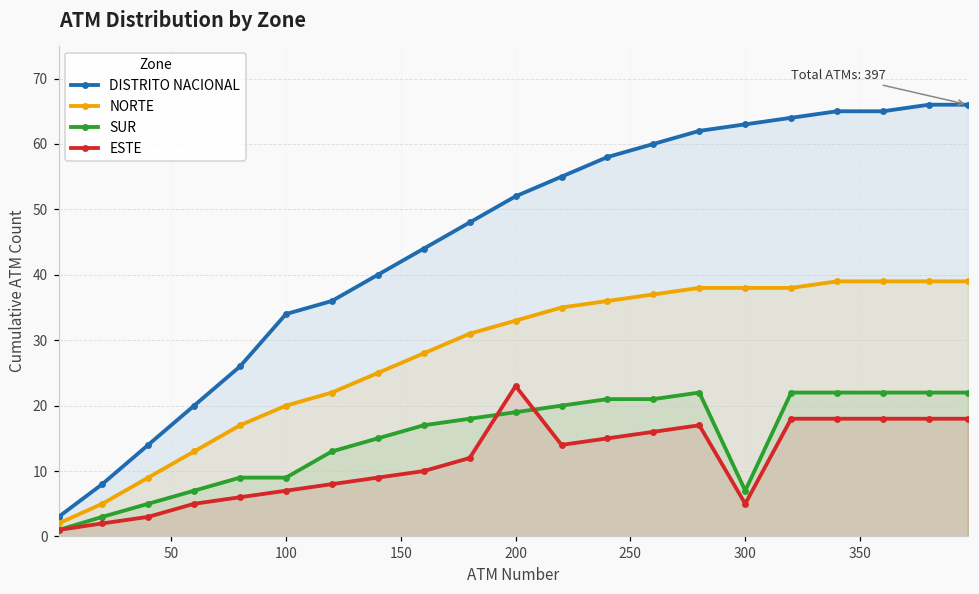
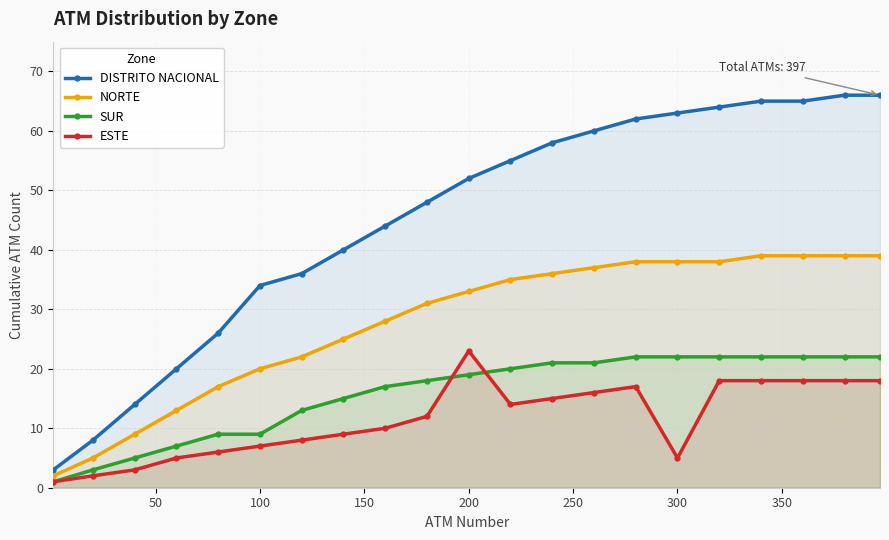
  {
    "DISTRITO NACIONAL": {
      "100": 34,
      "200": 52,
      "300": 63
    },
    "NORTE": {
      "100": 20,
      "200": 33,
      "300": 38
    },
    "SUR": {
      "100": 9,
      "200": 19,
-     "300": 7
+     "300": 22
    },
    "ESTE": {
      "100": 7,
      "200": 23,
      "300": 5
    }
  }
